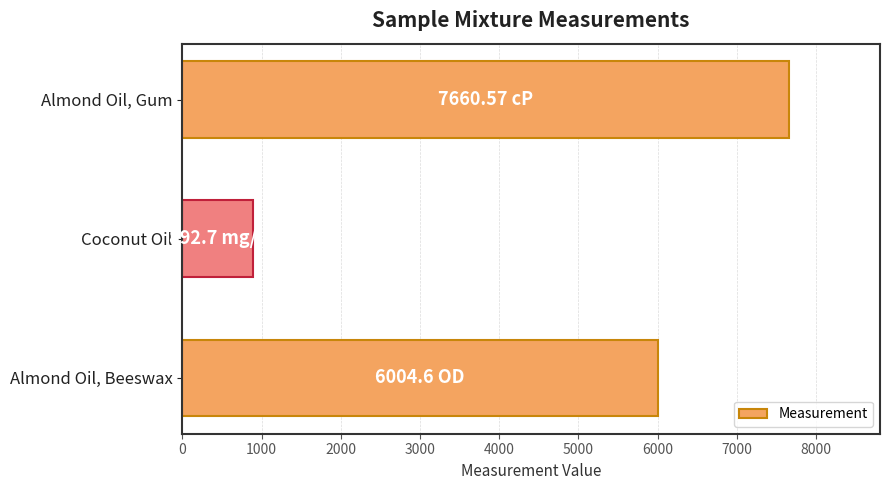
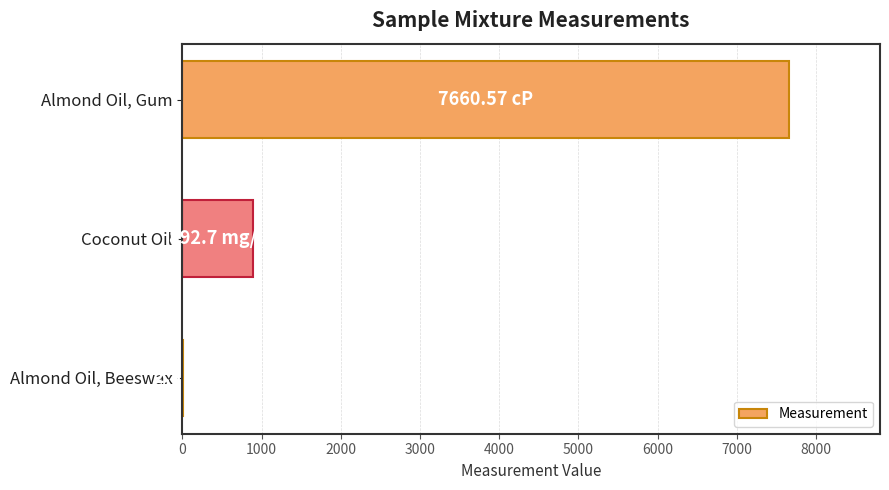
  {
-   "Almond Oil, Beeswax": 6000
+   "Almond Oil, Beeswax": 0
  }
